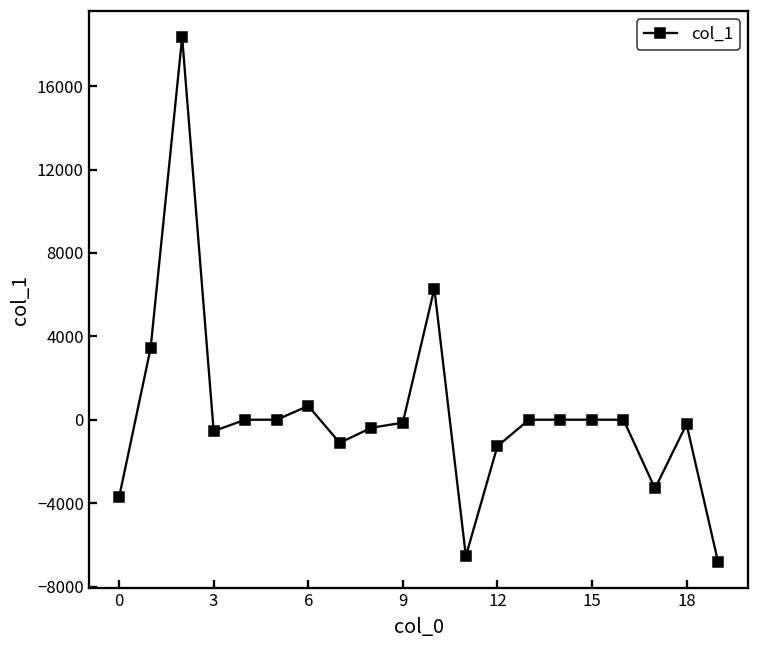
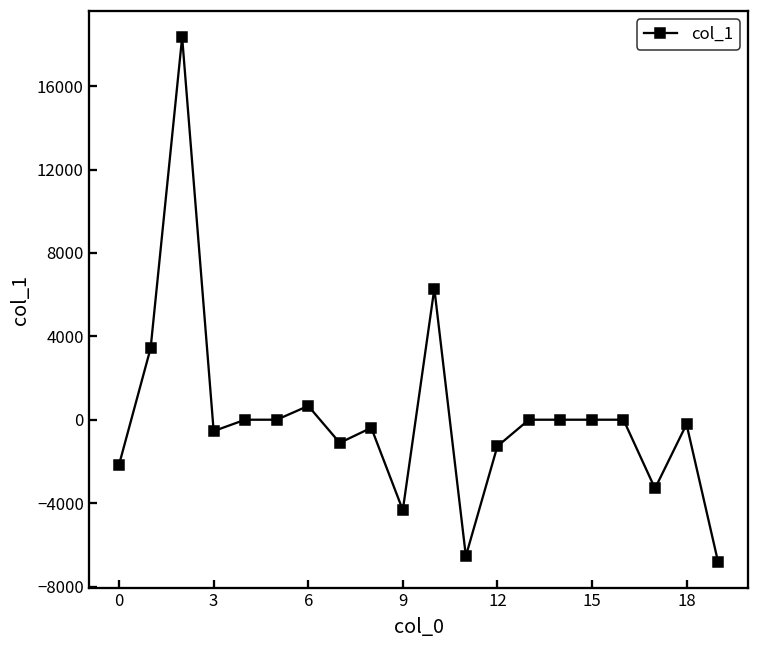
  {
-   "0": -3700,
+   "0": -2200,
    "3": -500,
    "6": 700,
-   "9": -100,
+   "9": -4300,
    "12": -1300,
    "15": 0,
    "18": -200
  }
